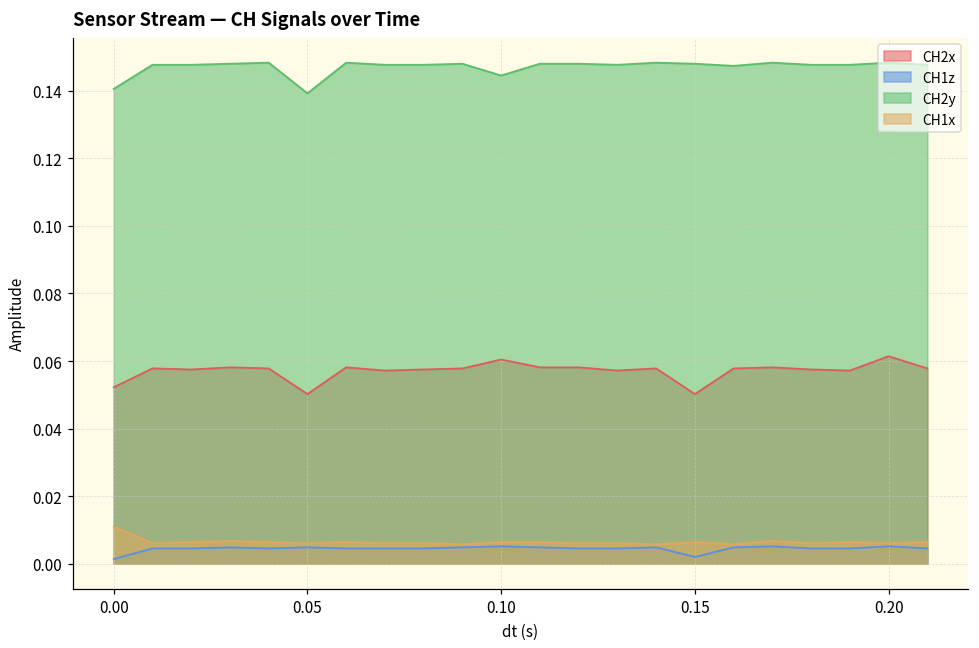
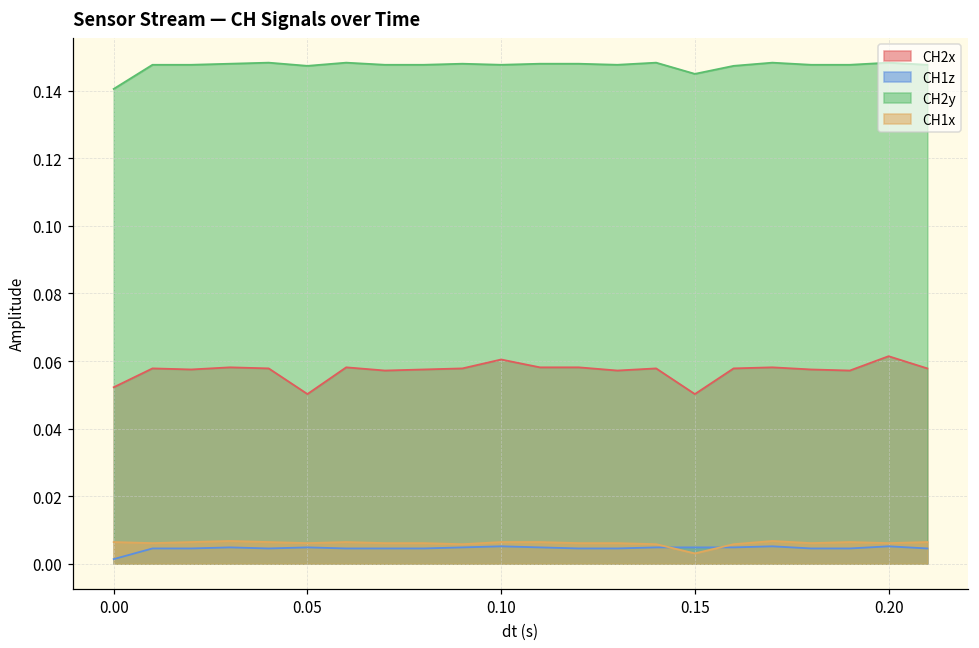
  {
    "CH2x": {
      "0.00": 0.052,
      "0.05": 0.050,
      "0.10": 0.060,
      "0.15": 0.050,
      "0.20": 0.061
    },
    "CH1z": {
      "0.00": 0.001,
      "0.05": 0.005,
      "0.10": 0.005,
-     "0.15": 0.002,
+     "0.15": 0.005,
      "0.20": 0.005
    },
    "CH2y": {
      "0.00": 0.141,
-     "0.05": 0.139,
-     "0.10": 0.145,
-     "0.15": 0.148
+     "0.05": 0.147,
+     "0.10": 0.148,
+     "0.15": 0.145
    },
    "CH1x": {
-     "0.00": 0.011,
+     "0.00": 0.006,
      "0.05": 0.006,
      "0.10": 0.006,
-     "0.15": 0.006,
+     "0.15": 0.003,
      "0.20": 0.006
    }
  }
